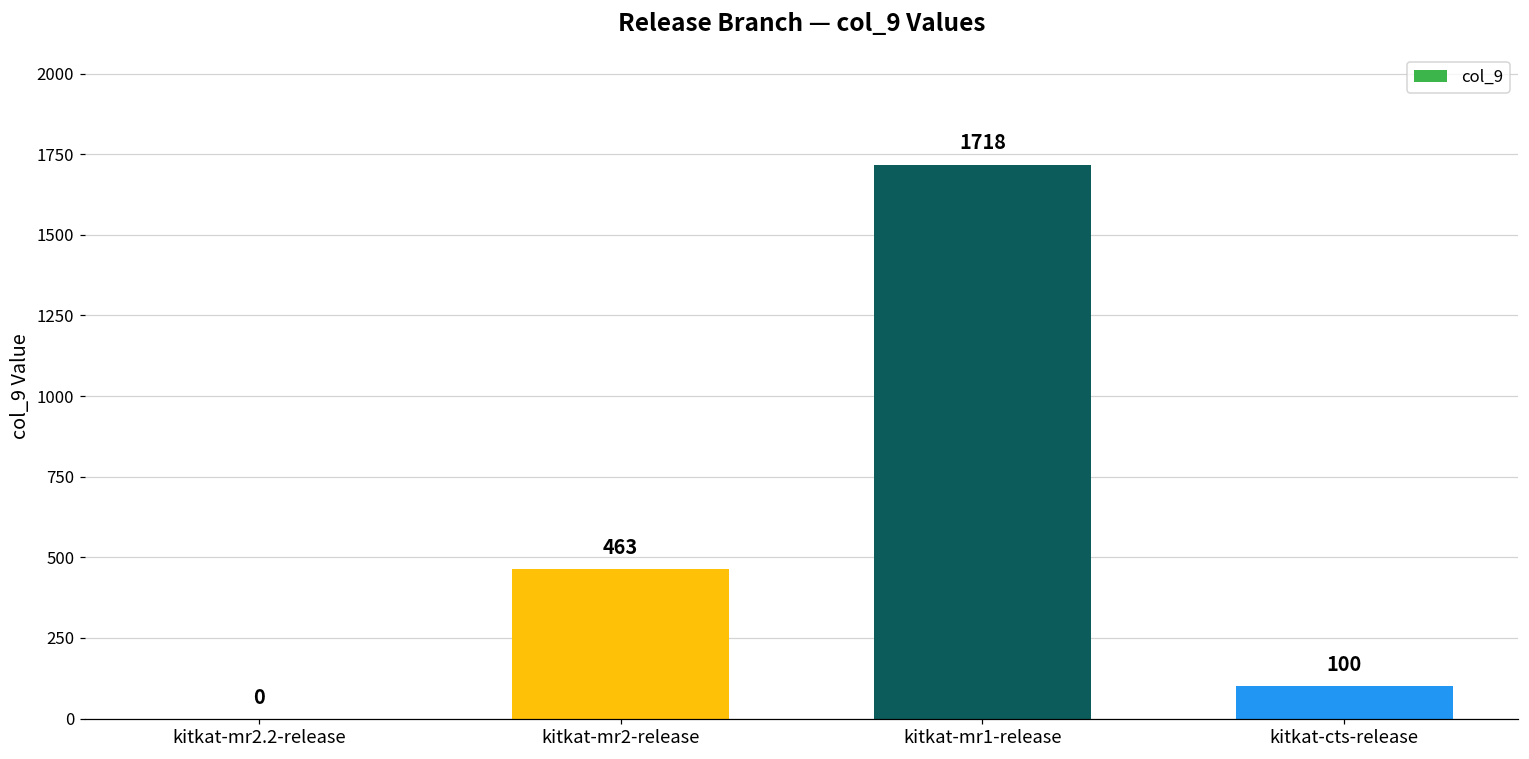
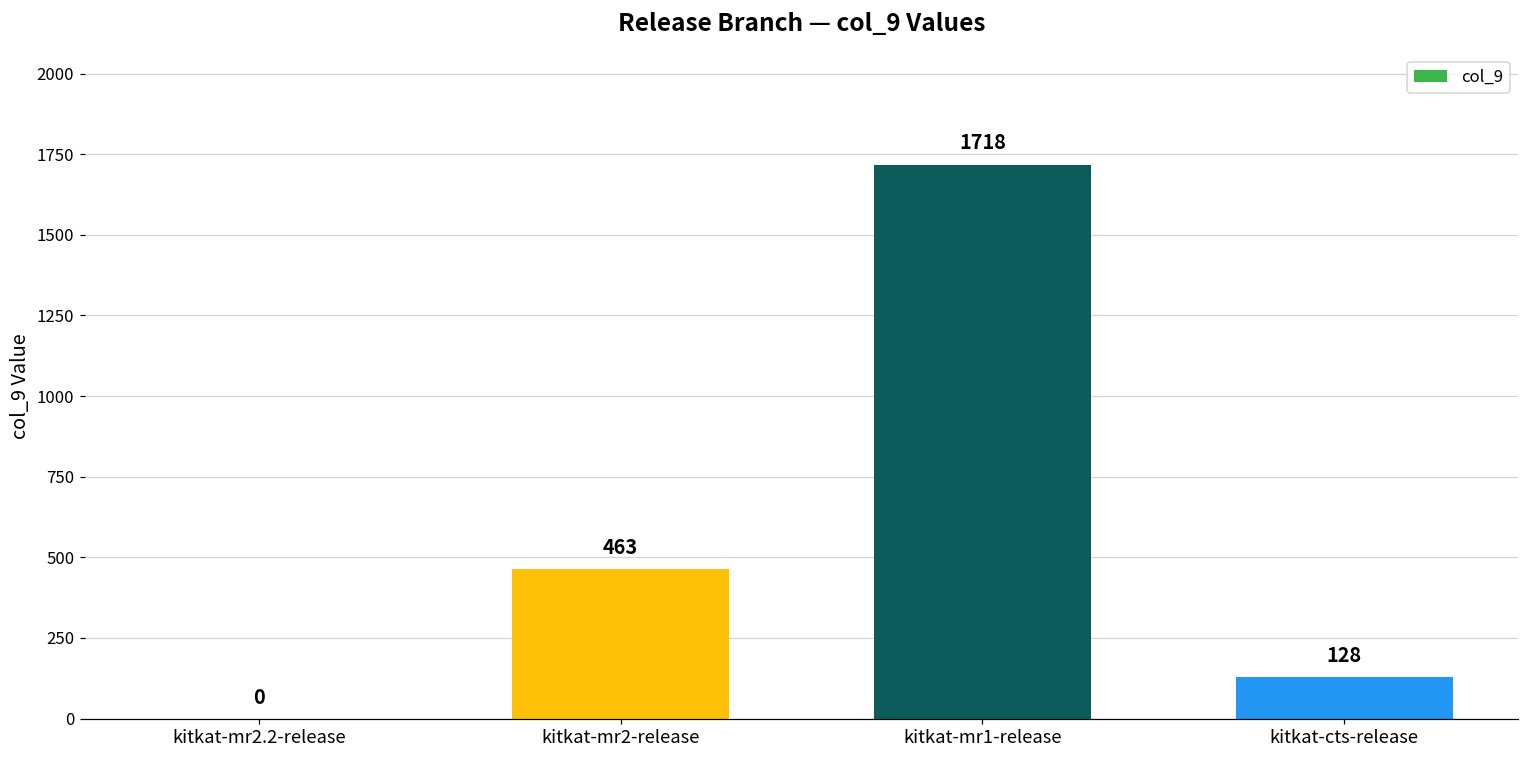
  {
    "kitkat-mr2.2-release": 0,
    "kitkat-mr2-release": 463,
    "kitkat-mr1-release": 1718,
-   "kitkat-cts-release": 100
+   "kitkat-cts-release": 128
  }
